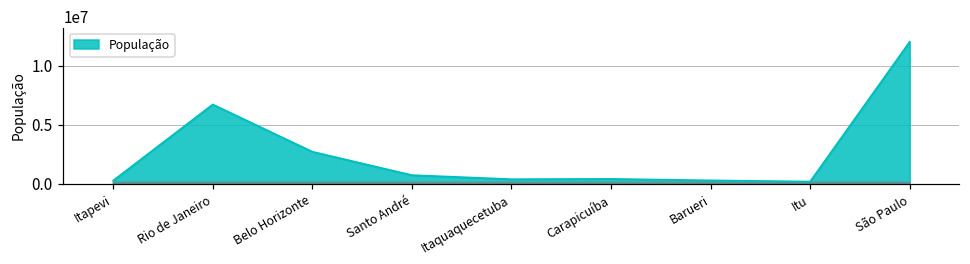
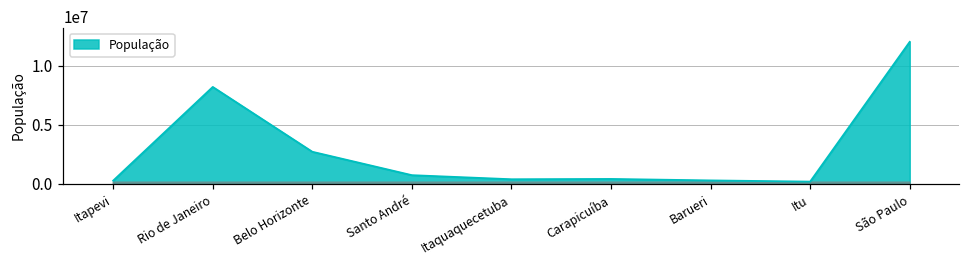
  {
    "População": {
-     "Rio de Janeiro": 6700000,
+     "Rio de Janeiro": 8200000,
      "Belo Horizonte": 2700000,
      "Santo André": 700000,
      "São Paulo": 12000000
    }
  }
